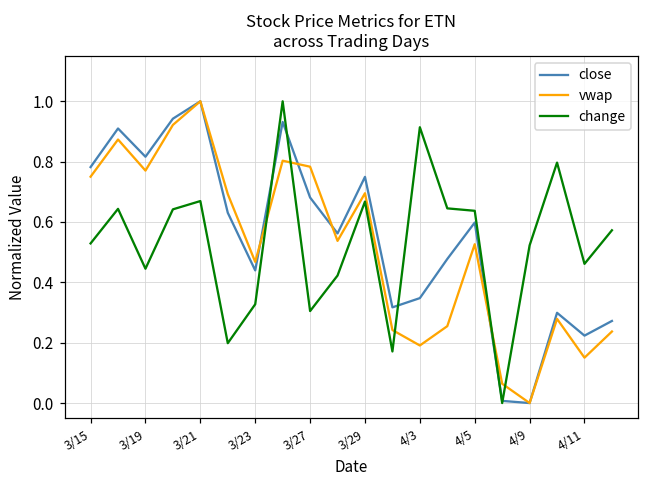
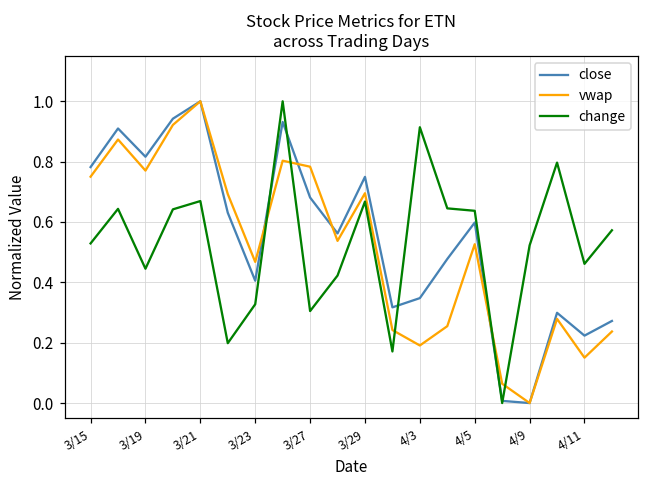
  {
    "close": {
      "3/15": 0.78,
      "3/19": 0.82,
-     "3/23": 0.44,
+     "3/23": 0.41,
      "3/27": 0.68,
      "3/29": 0.75,
      "4/3": 0.35,
      "4/5": 0.60,
      "4/11": 0.22
    },
    "vwap": {
      "3/15": 0.75,
      "3/19": 0.77,
      "3/23": 0.47,
      "3/27": 0.78,
      "3/29": 0.70,
      "4/3": 0.19,
      "4/5": 0.53,
      "4/11": 0.15
    },
    "change": {
      "3/15": 0.53,
      "3/19": 0.45,
      "3/21": 0.67,
      "3/23": 0.33,
      "3/27": 0.30,
      "3/29": 0.67,
      "4/3": 0.91,
      "4/5": 0.64,
      "4/9": 0.52,
      "4/11": 0.46
    }
  }
